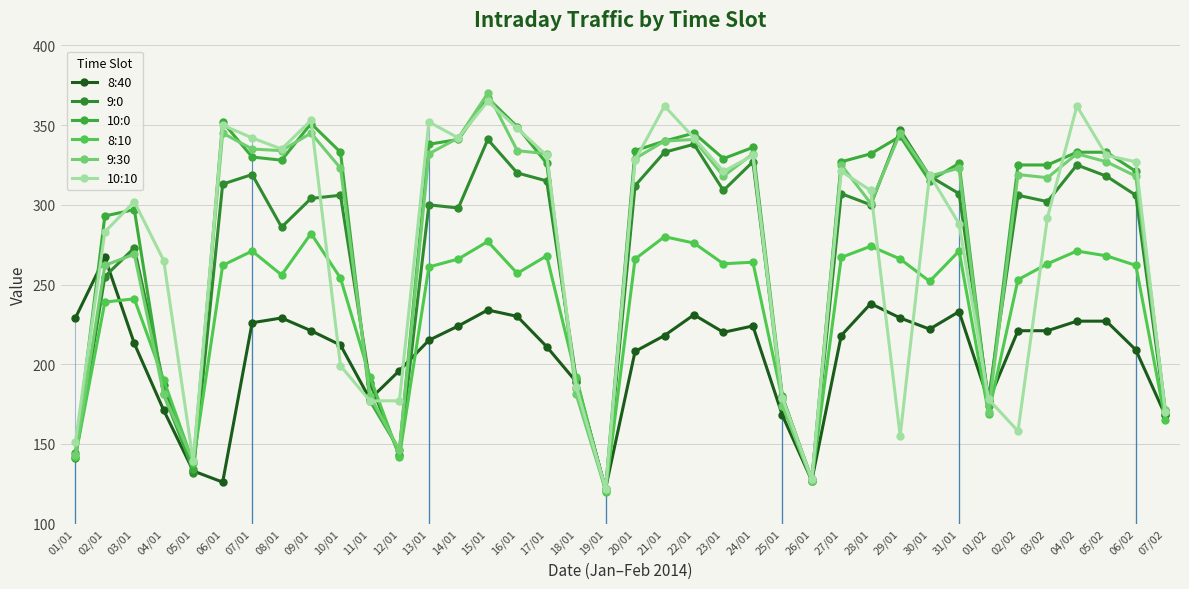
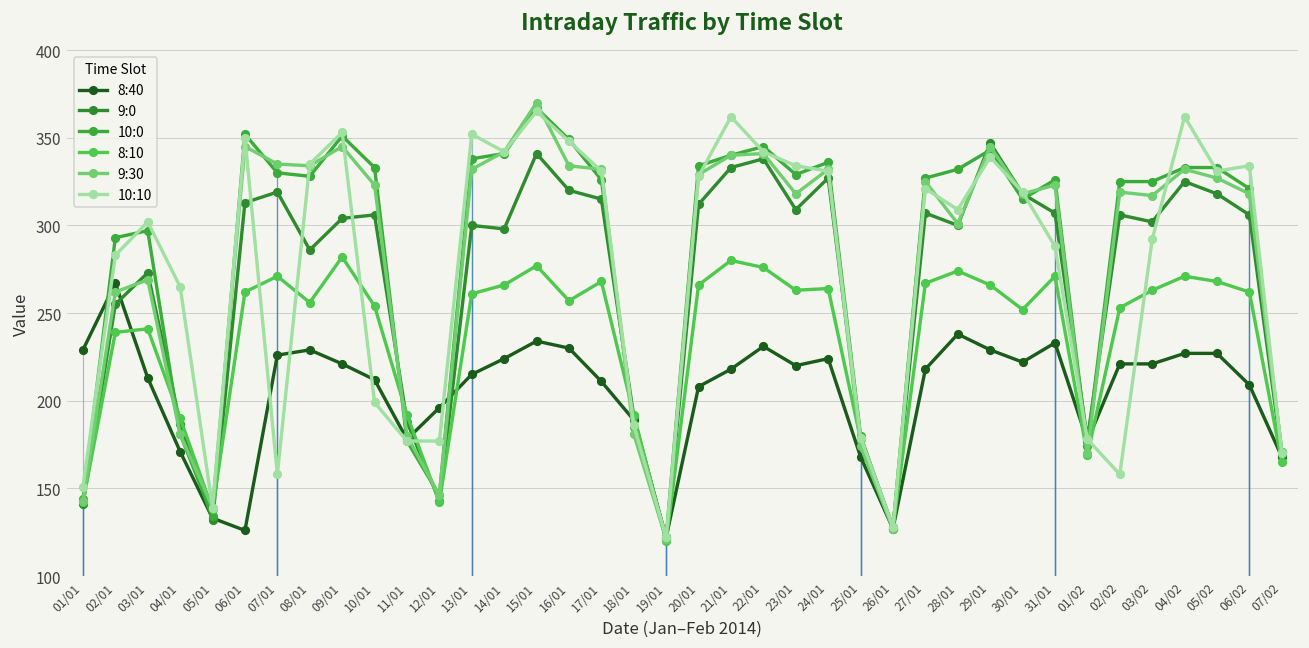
  {
    "10:10": {
      "01/01": 151,
      "02/01": 283,
      "03/01": 302,
      "04/01": 265,
      "06/01": 350,
-     "07/01": 342,
+     "07/01": 158,
      "09/01": 353,
      "10/01": 199,
      "12/01": 177,
      "13/01": 352,
      "15/01": 365,
      "21/01": 362,
-     "23/01": 321,
+     "23/01": 334,
      "27/01": 321,
      "28/01": 309,
-     "29/01": 155,
+     "29/01": 339,
      "31/01": 288,
      "02/02": 158,
      "03/02": 292,
      "04/02": 362,
      "05/02": 331,
-     "06/02": 327
+     "06/02": 334
    }
  }
